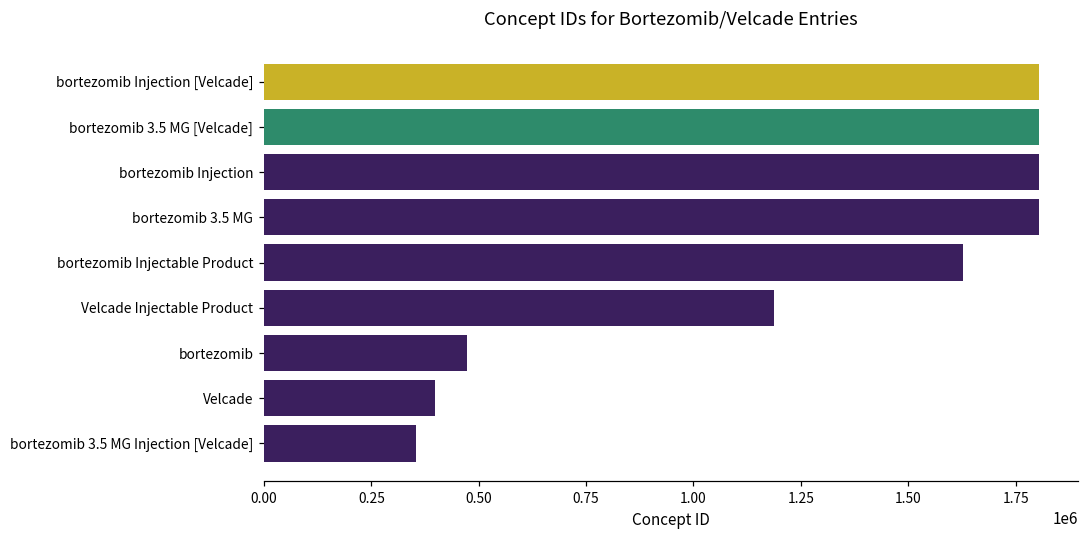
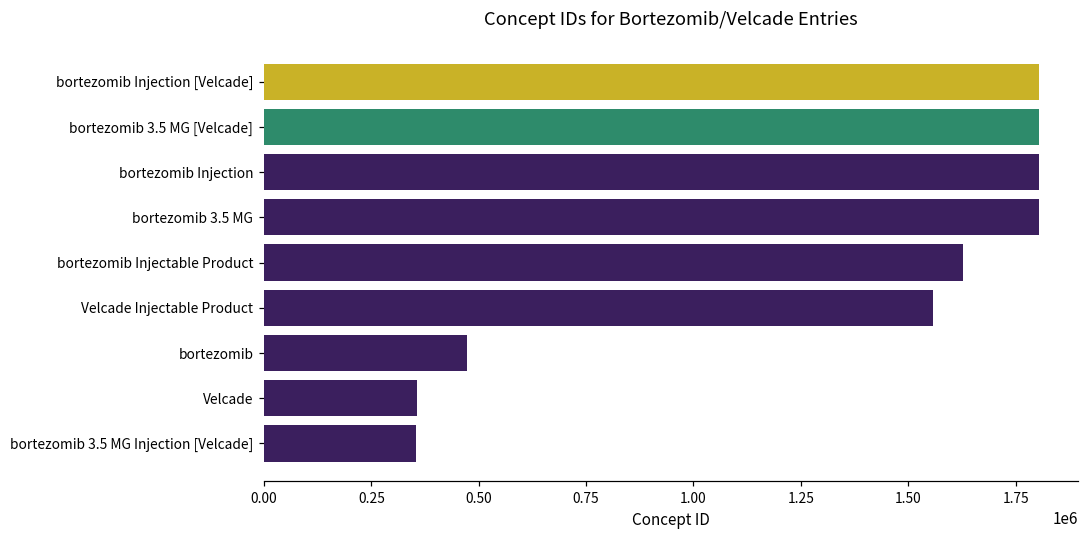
  {
    "bortezomib Injection [Velcade]": 1800000,
    "bortezomib 3.5 MG [Velcade]": 1800000,
    "bortezomib Injection": 1800000,
    "bortezomib 3.5 MG": 1800000,
    "bortezomib Injectable Product": 1630000,
-   "Velcade Injectable Product": 1190000,
+   "Velcade Injectable Product": 1560000,
    "bortezomib": 470000,
-   "Velcade": 400000,
+   "Velcade": 360000,
    "bortezomib 3.5 MG Injection [Velcade]": 350000
  }
